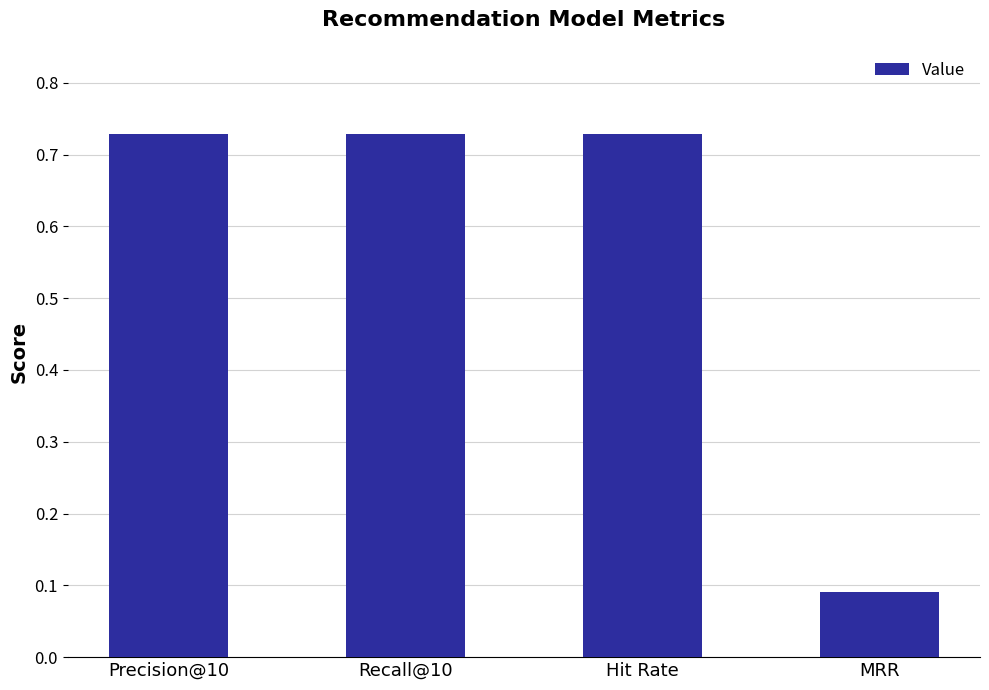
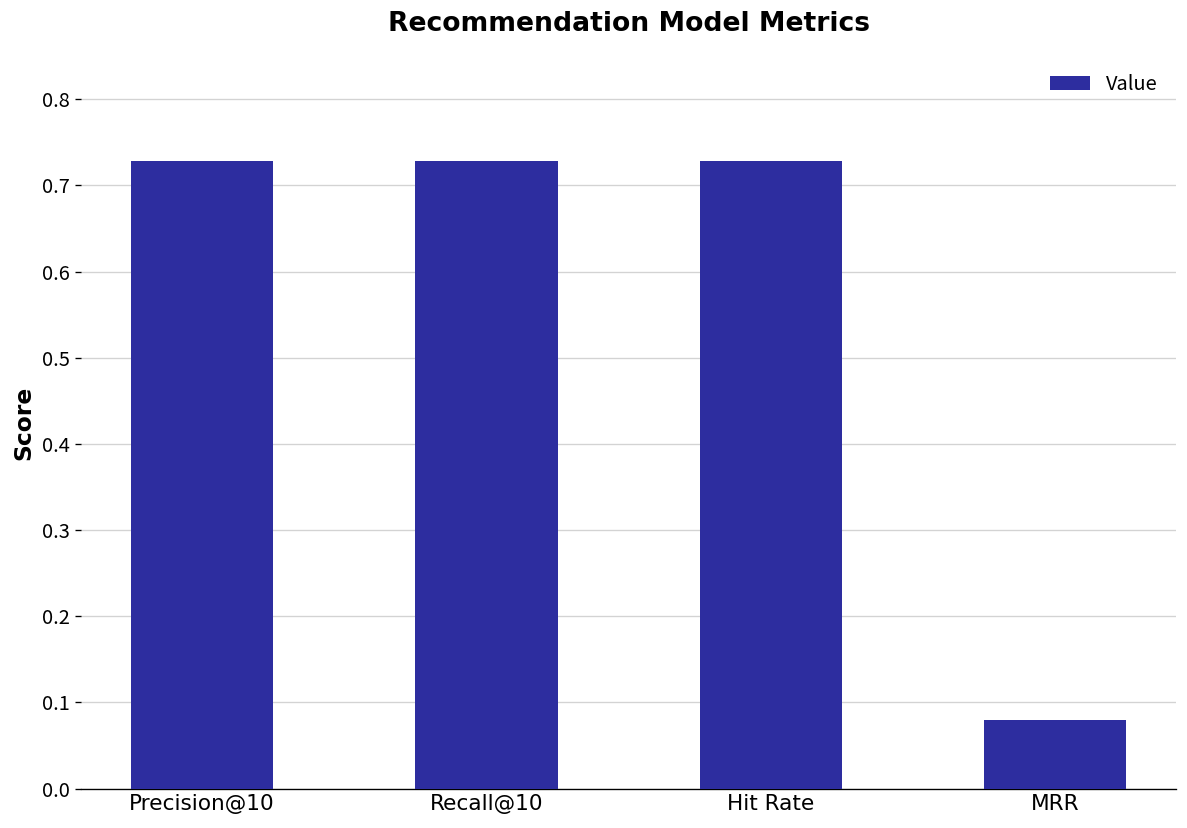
  {
    "Precision@10": 0.73,
    "Recall@10": 0.73,
    "Hit Rate": 0.73,
-   "MRR": 0.09
+   "MRR": 0.08
  }
